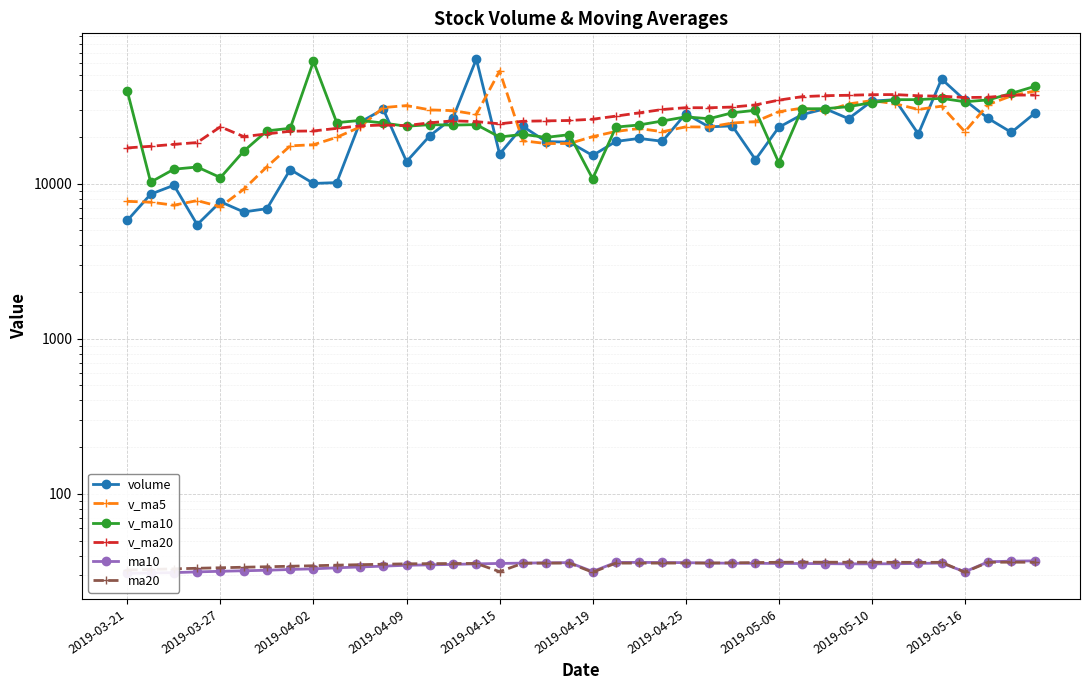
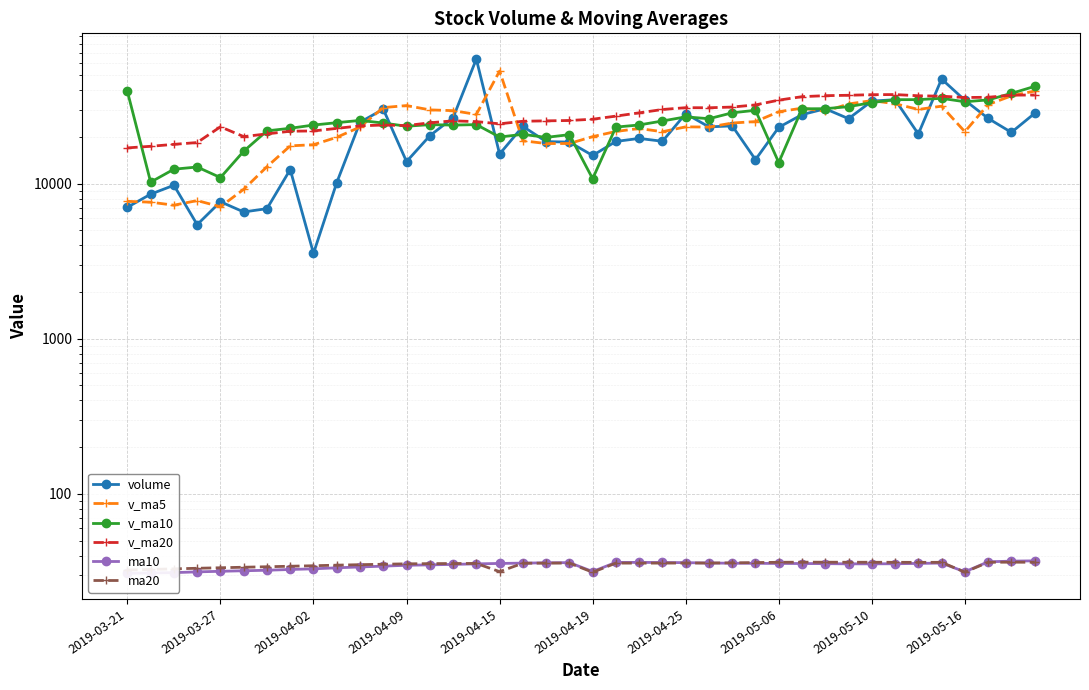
  {
    "volume": {
-     "2019-03-21": 5800,
+     "2019-03-21": 7000,
      "2019-03-27": 8000,
-     "2019-04-02": 10000,
+     "2019-04-02": 3600,
      "2019-04-09": 14000,
      "2019-04-15": 16000,
      "2019-04-19": 15000,
      "2019-04-25": 28000,
      "2019-05-06": 23000
    },
    "v_ma5": {
      "2019-03-21": 8000,
      "2019-03-27": 7000,
      "2019-04-02": 18000,
      "2019-04-09": 32000,
      "2019-04-15": 53000,
      "2019-04-19": 20000,
      "2019-04-25": 23000,
      "2019-05-06": 29000,
      "2019-05-16": 22000
    },
    "v_ma10": {
      "2019-03-21": 39000,
      "2019-03-27": 11000,
-     "2019-04-02": 62000,
+     "2019-04-02": 24000,
      "2019-04-15": 20000,
      "2019-04-19": 11000,
      "2019-04-25": 27000,
      "2019-05-06": 14000
    },
    "v_ma20": {
      "2019-03-21": 17000,
      "2019-03-27": 23000,
      "2019-04-02": 22000,
      "2019-04-15": 24000,
      "2019-04-19": 26000,
      "2019-04-25": 31000,
      "2019-05-06": 35000,
      "2019-05-10": 37000,
      "2019-05-16": 36000
    },
    "ma10": {
      "2019-03-27": 32,
      "2019-04-02": 33,
      "2019-04-15": 36
    },
    "ma20": {
      "2019-03-27": 33,
      "2019-04-02": 34,
      "2019-04-15": 31
    }
  }
